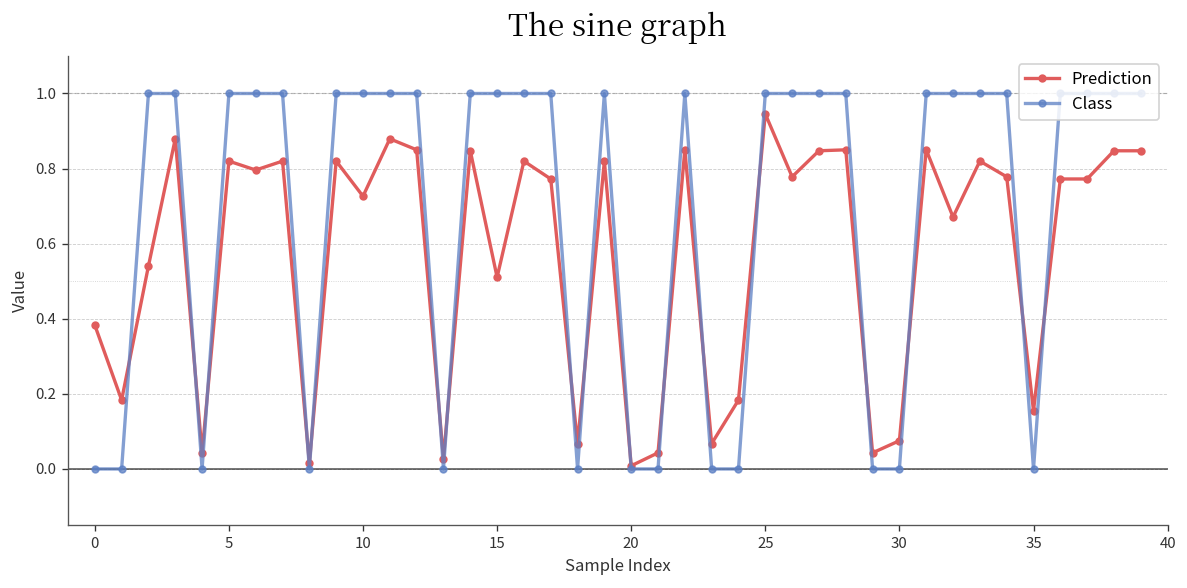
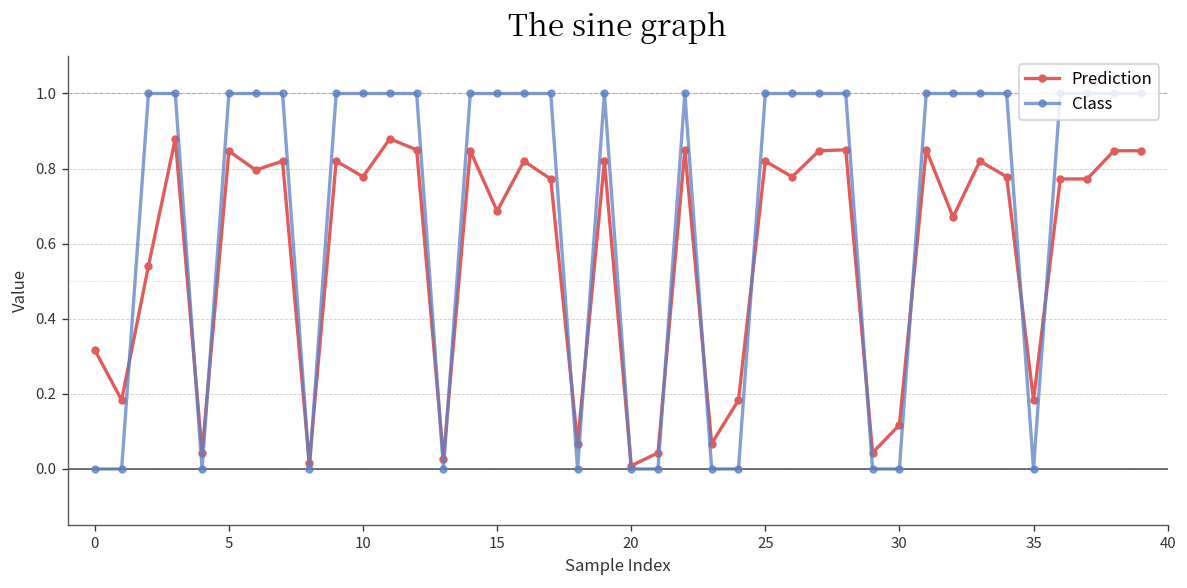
  {
    "Prediction": {
-     "0": 0.38,
-     "5": 0.82,
-     "10": 0.73,
-     "15": 0.51,
+     "0": 0.32,
+     "5": 0.85,
+     "10": 0.78,
+     "15": 0.69,
      "20": 0.01,
-     "25": 0.95,
-     "30": 0.08,
-     "35": 0.15
+     "25": 0.82,
+     "30": 0.12,
+     "35": 0.18
    },
    "Class": {
      "0": 0.00,
      "5": 1.00,
      "10": 1.00,
      "15": 1.00,
      "20": 0.00,
      "25": 1.00,
      "30": 0.00,
      "35": 0.00
    }
  }
